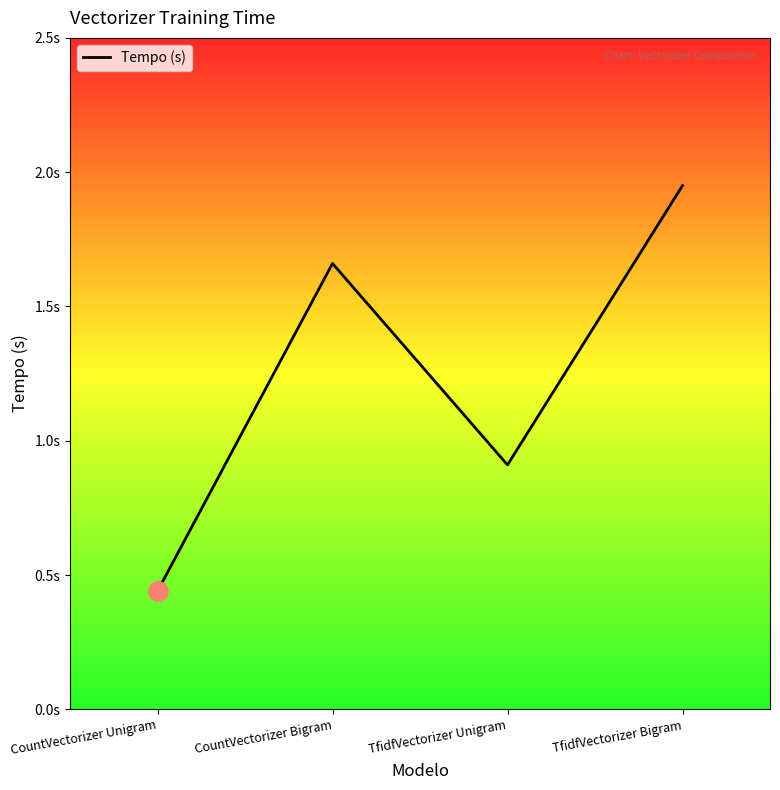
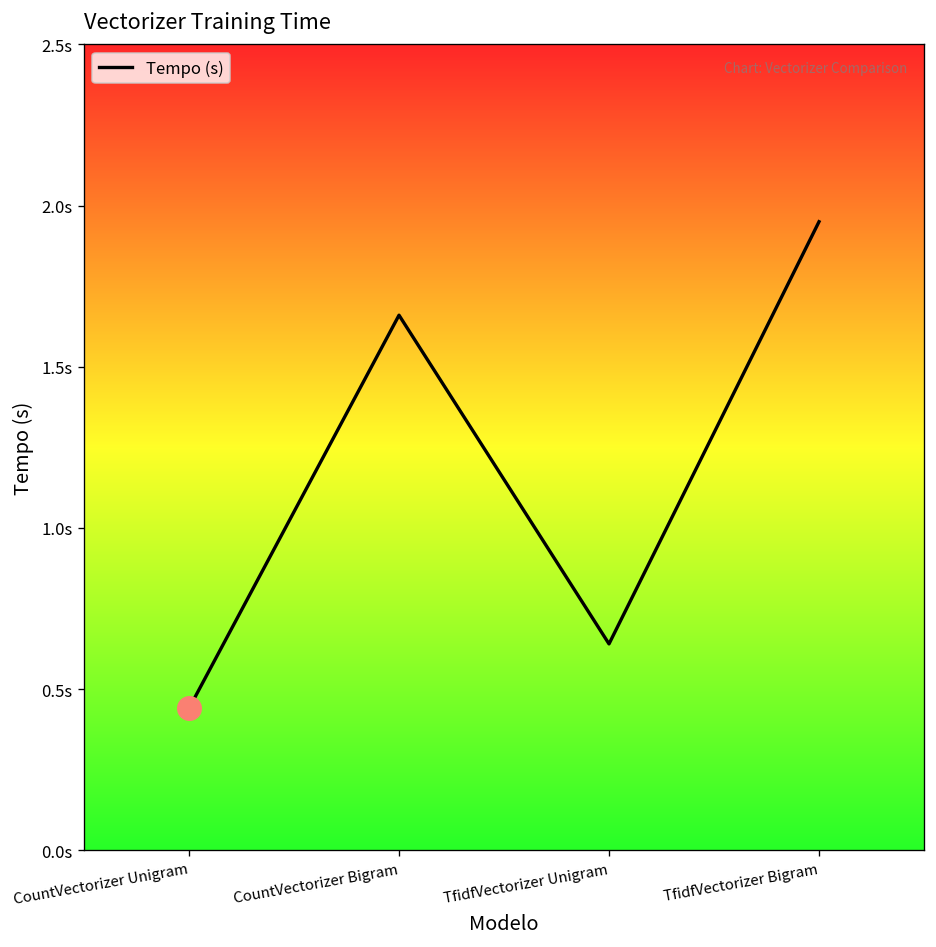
  {
    "Tempo (s)": {
      "CountVectorizer Bigram": "1.66s",
-     "TfidfVectorizer Unigram": "0.91s",
+     "TfidfVectorizer Unigram": "0.64s",
      "TfidfVectorizer Bigram": "1.95s"
    }
  }
